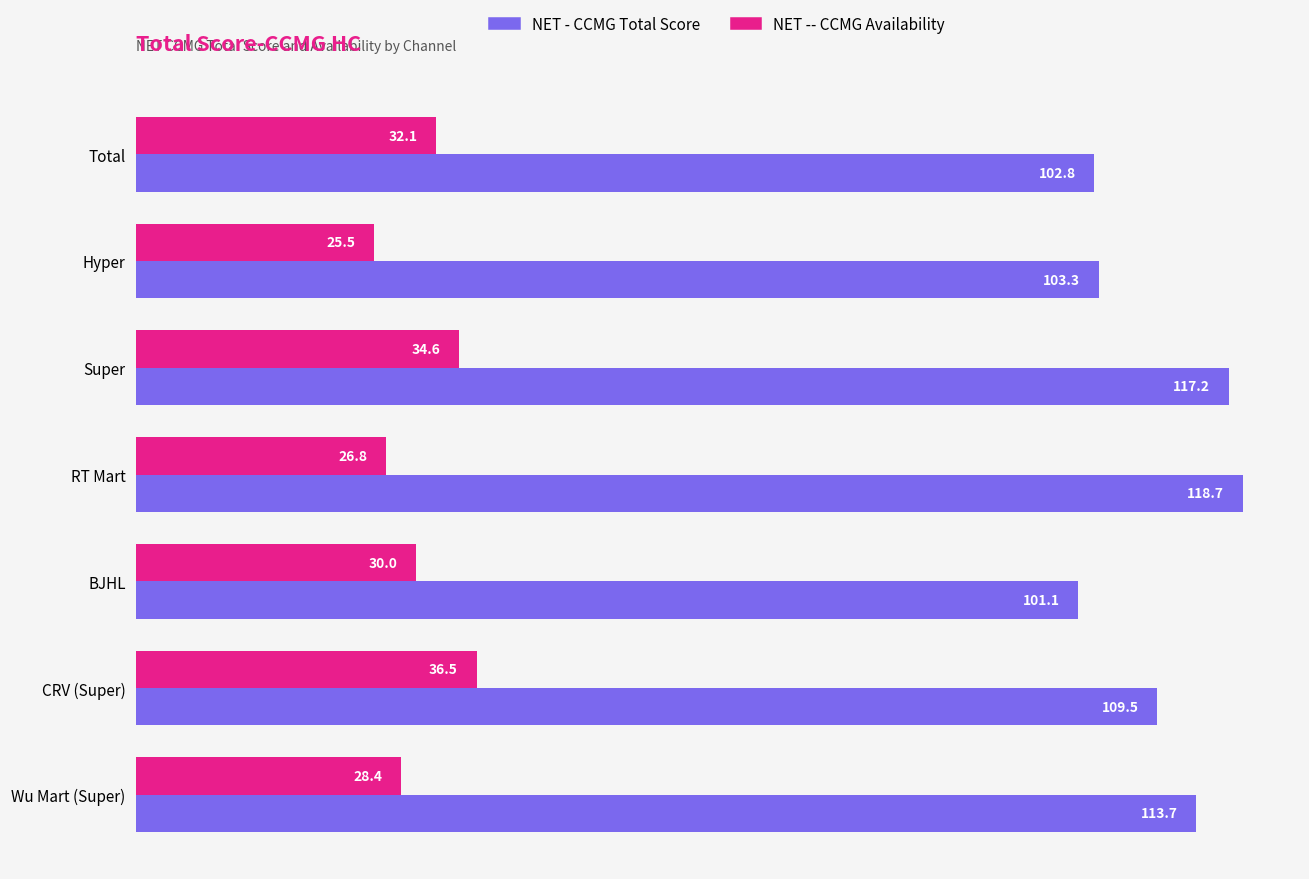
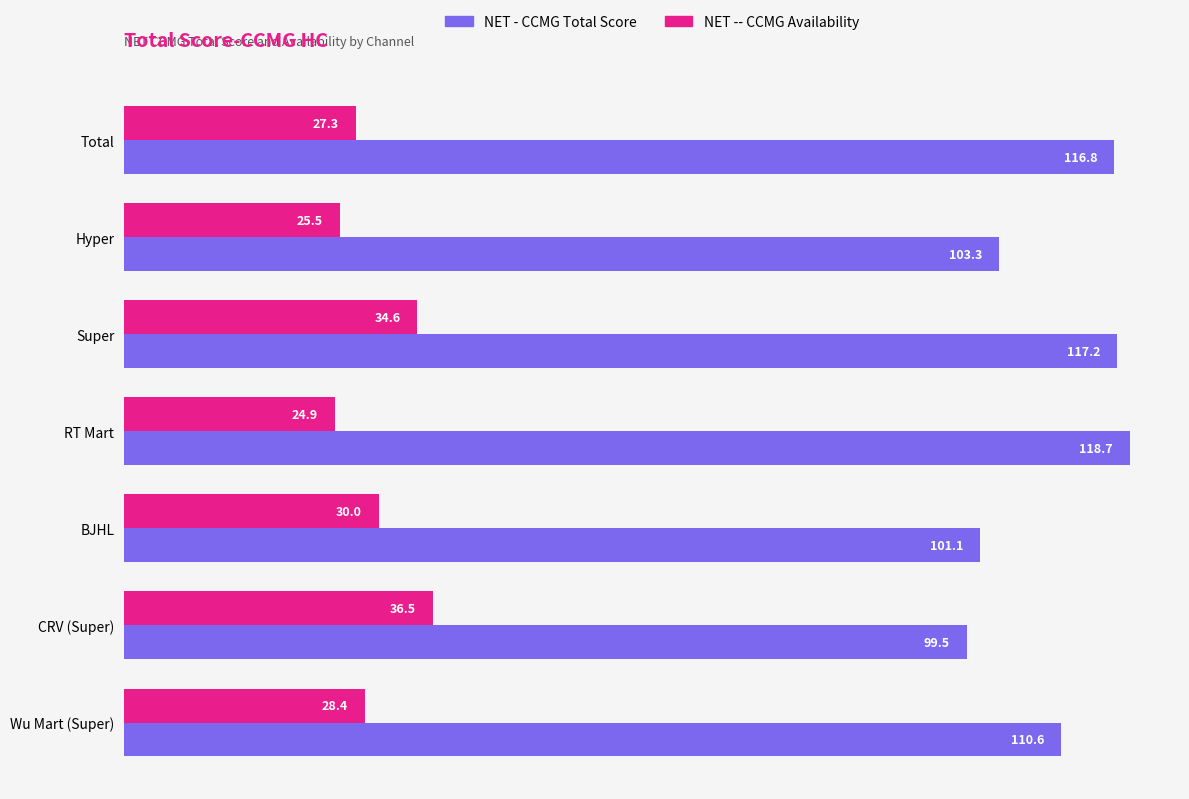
  {
    "NET - CCMG Total Score": {
-     "Total": 102.8,
+     "Total": 116.8,
      "Hyper": 103.3,
      "Super": 117.2,
      "RT Mart": 118.7,
      "BJHL": 101.1,
-     "CRV (Super)": 109.5,
-     "Wu Mart (Super)": 113.7
+     "CRV (Super)": 99.5,
+     "Wu Mart (Super)": 110.6
    },
    "NET -- CCMG Availability": {
-     "Total": 32.1,
+     "Total": 27.3,
      "Hyper": 25.5,
      "Super": 34.6,
-     "RT Mart": 26.8,
+     "RT Mart": 24.9,
      "BJHL": 30.0,
      "CRV (Super)": 36.5,
      "Wu Mart (Super)": 28.4
    }
  }
